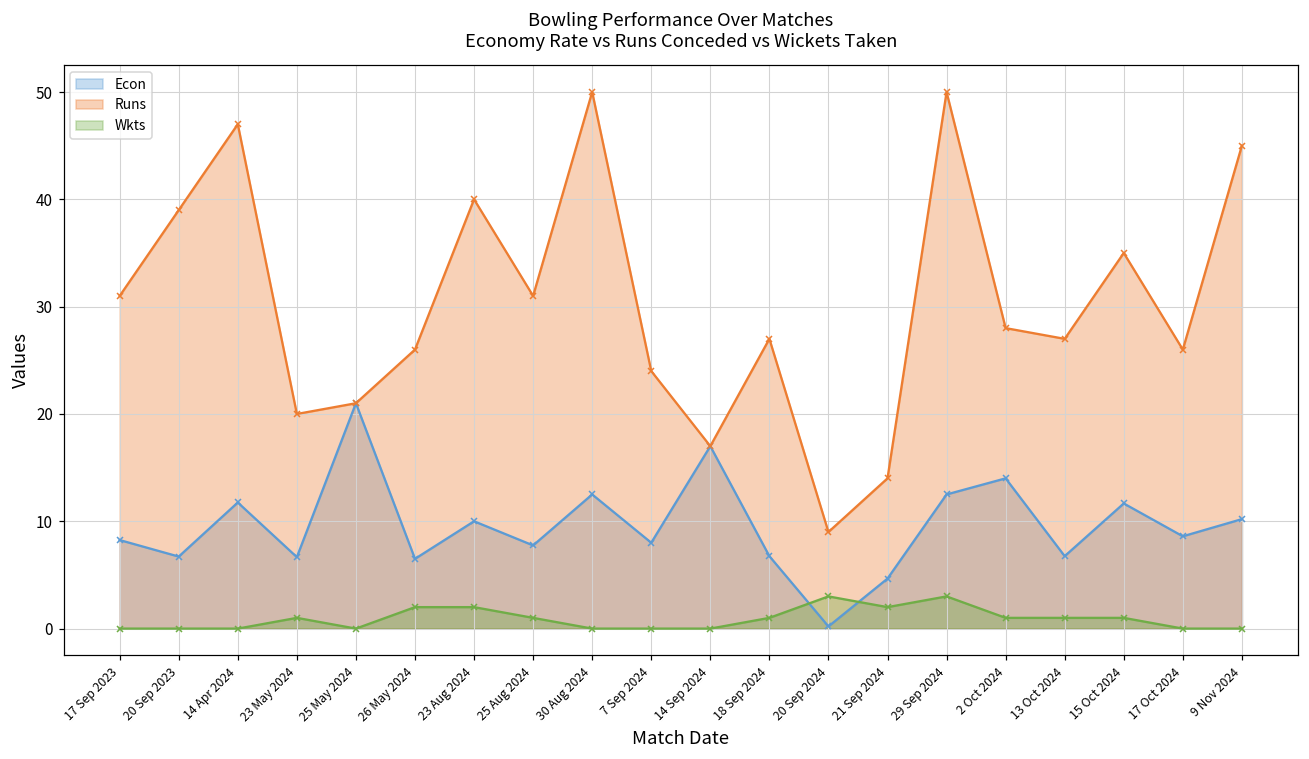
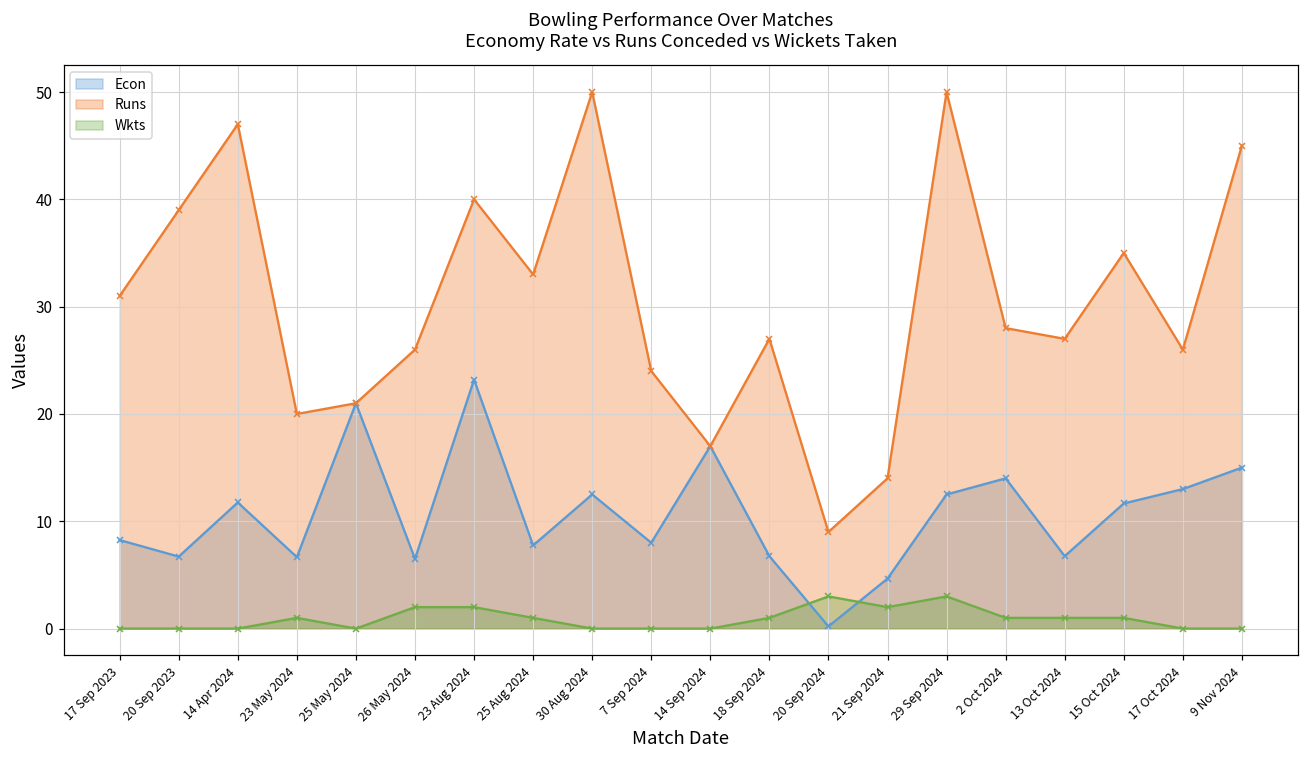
  {
    "Econ": {
      "17 Sep 2023": 8,
      "20 Sep 2023": 7,
      "14 Apr 2024": 12,
      "23 May 2024": 7,
      "26 May 2024": 7,
-     "23 Aug 2024": 10,
+     "23 Aug 2024": 23,
      "25 Aug 2024": 8,
      "30 Aug 2024": 13,
      "7 Sep 2024": 8,
      "18 Sep 2024": 7,
      "20 Sep 2024": 0,
      "21 Sep 2024": 5,
      "29 Sep 2024": 13,
      "2 Oct 2024": 14,
      "13 Oct 2024": 7,
      "15 Oct 2024": 12,
-     "17 Oct 2024": 9,
-     "9 Nov 2024": 10
+     "17 Oct 2024": 13,
+     "9 Nov 2024": 15
    },
    "Runs": {
      "17 Sep 2023": 31,
      "20 Sep 2023": 39,
      "14 Apr 2024": 47,
      "23 May 2024": 20,
      "26 May 2024": 26,
      "23 Aug 2024": 40,
-     "25 Aug 2024": 31,
+     "25 Aug 2024": 33,
      "30 Aug 2024": 50,
      "7 Sep 2024": 24,
      "18 Sep 2024": 27,
      "20 Sep 2024": 9,
      "21 Sep 2024": 14,
      "29 Sep 2024": 50,
      "2 Oct 2024": 28,
      "13 Oct 2024": 27,
      "15 Oct 2024": 35,
      "17 Oct 2024": 26,
      "9 Nov 2024": 45
    },
    "Wkts": {
      "17 Sep 2023": 0,
      "20 Sep 2023": 0,
      "14 Apr 2024": 0,
      "23 May 2024": 1,
      "25 May 2024": 0,
      "26 May 2024": 2,
      "23 Aug 2024": 2,
      "25 Aug 2024": 1,
      "30 Aug 2024": 0,
      "7 Sep 2024": 0,
      "14 Sep 2024": 0,
      "18 Sep 2024": 1,
      "20 Sep 2024": 3,
      "21 Sep 2024": 2,
      "29 Sep 2024": 3,
      "2 Oct 2024": 1,
      "13 Oct 2024": 1,
      "15 Oct 2024": 1,
      "17 Oct 2024": 0,
      "9 Nov 2024": 0
    }
  }
